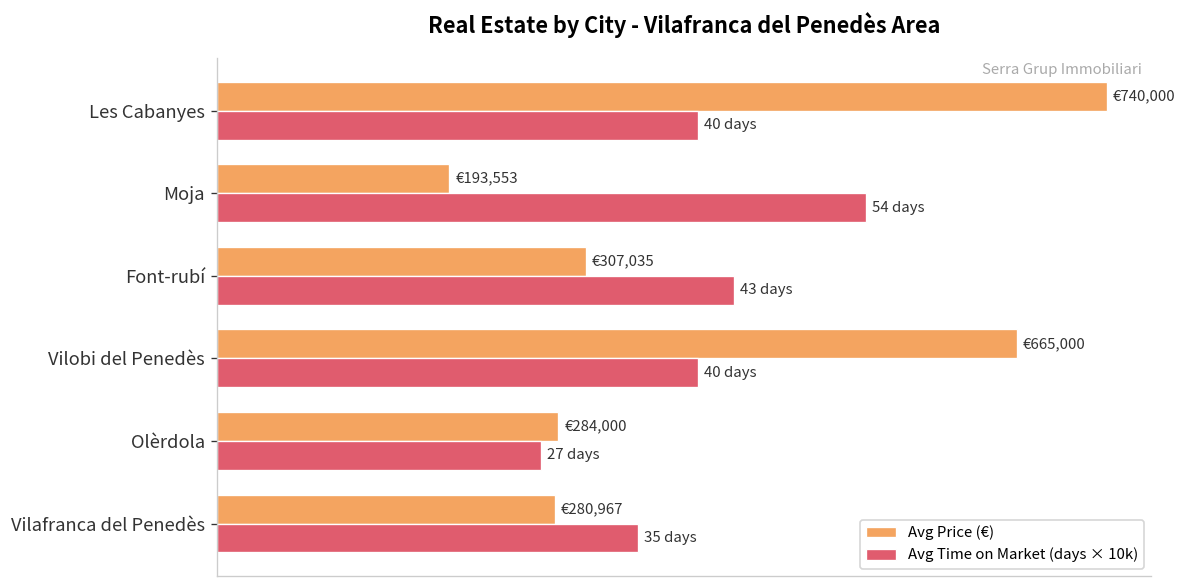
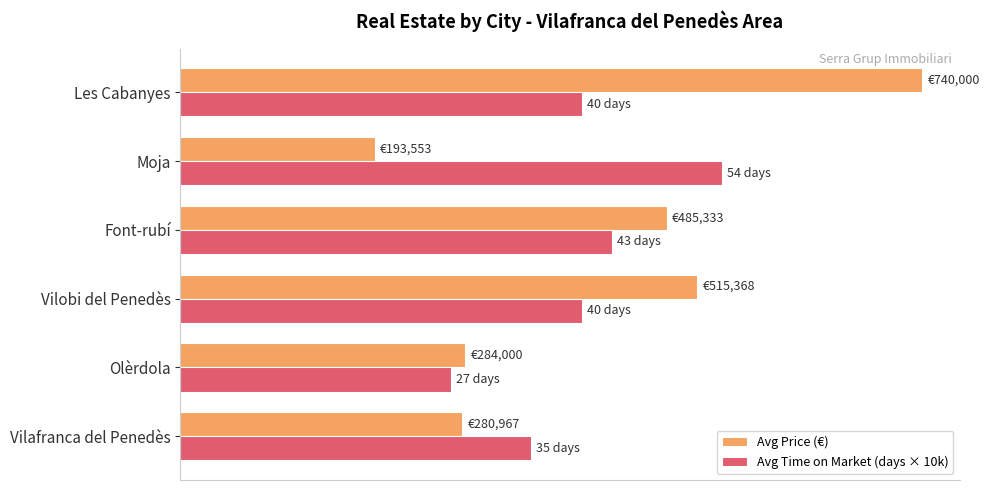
  {
    "Avg Price (€)": {
      "Les Cabanyes": "€740,000",
      "Moja": "€193,553",
-     "Font-rubí": "€307,035",
-     "Vilobi del Penedès": "€665,000",
+     "Font-rubí": "€485,333",
+     "Vilobi del Penedès": "€515,368",
      "Olèrdola": "€284,000",
      "Vilafranca del Penedès": "€280,967"
    }
  }
